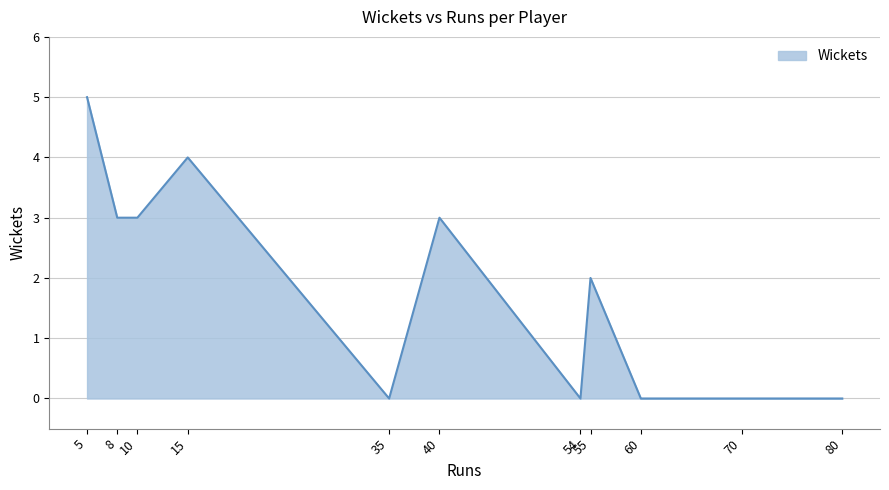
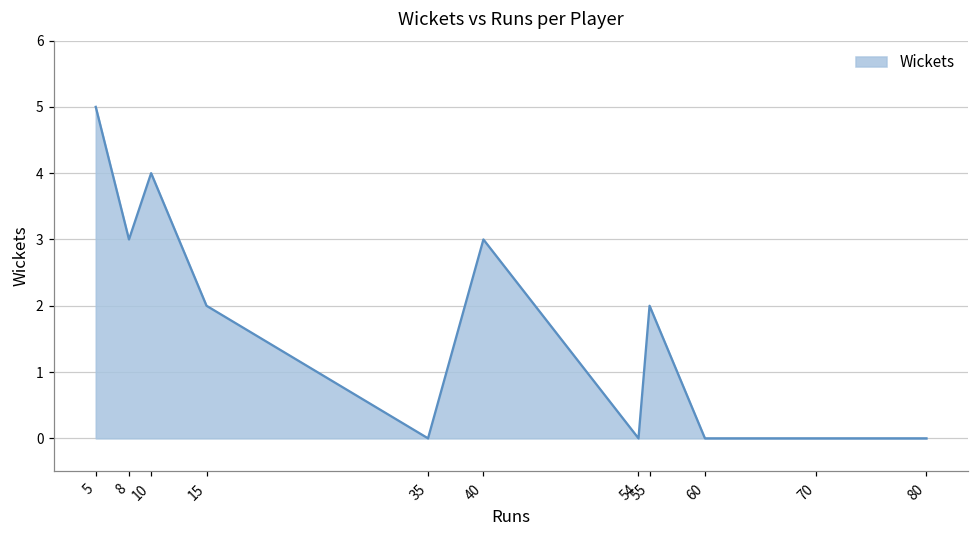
  {
    "5": 5,
    "8": 3,
-   "10": 3,
-   "15": 4,
+   "10": 4,
+   "15": 2,
    "35": 0,
    "40": 3,
    "54": 0,
    "55": 2,
    "60": 0,
    "70": 0,
    "80": 0
  }
